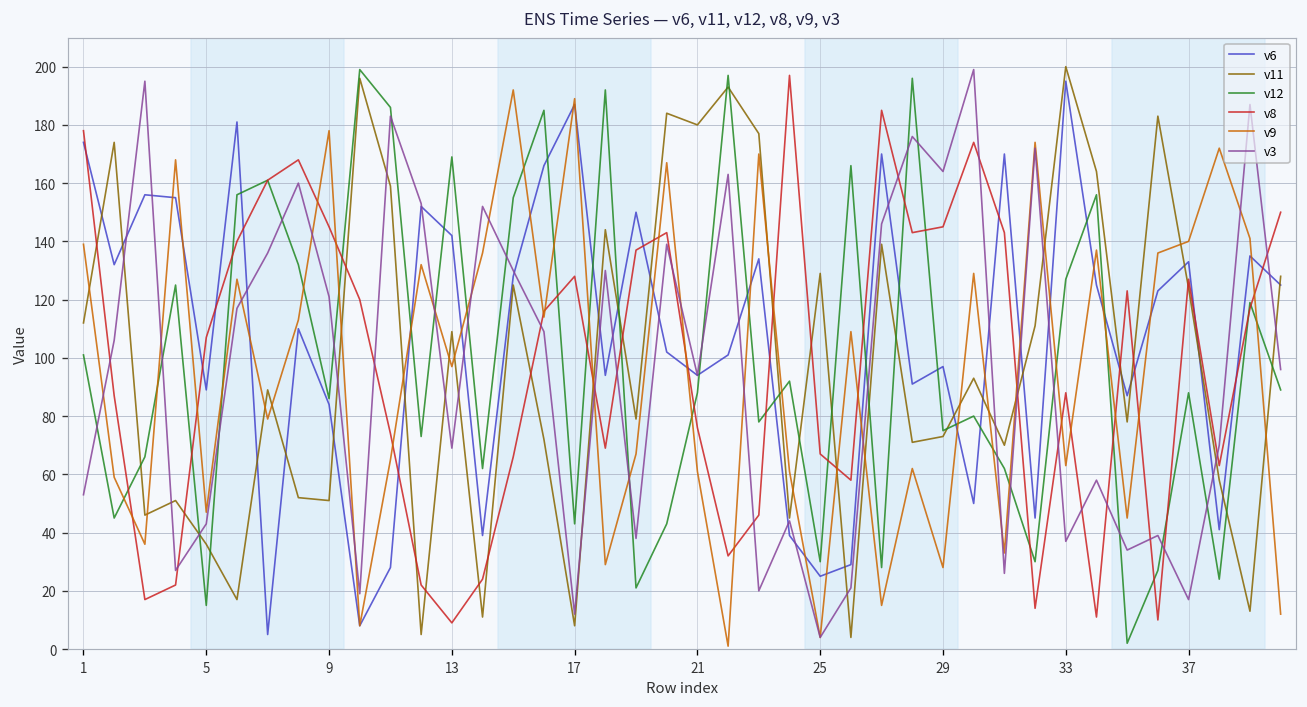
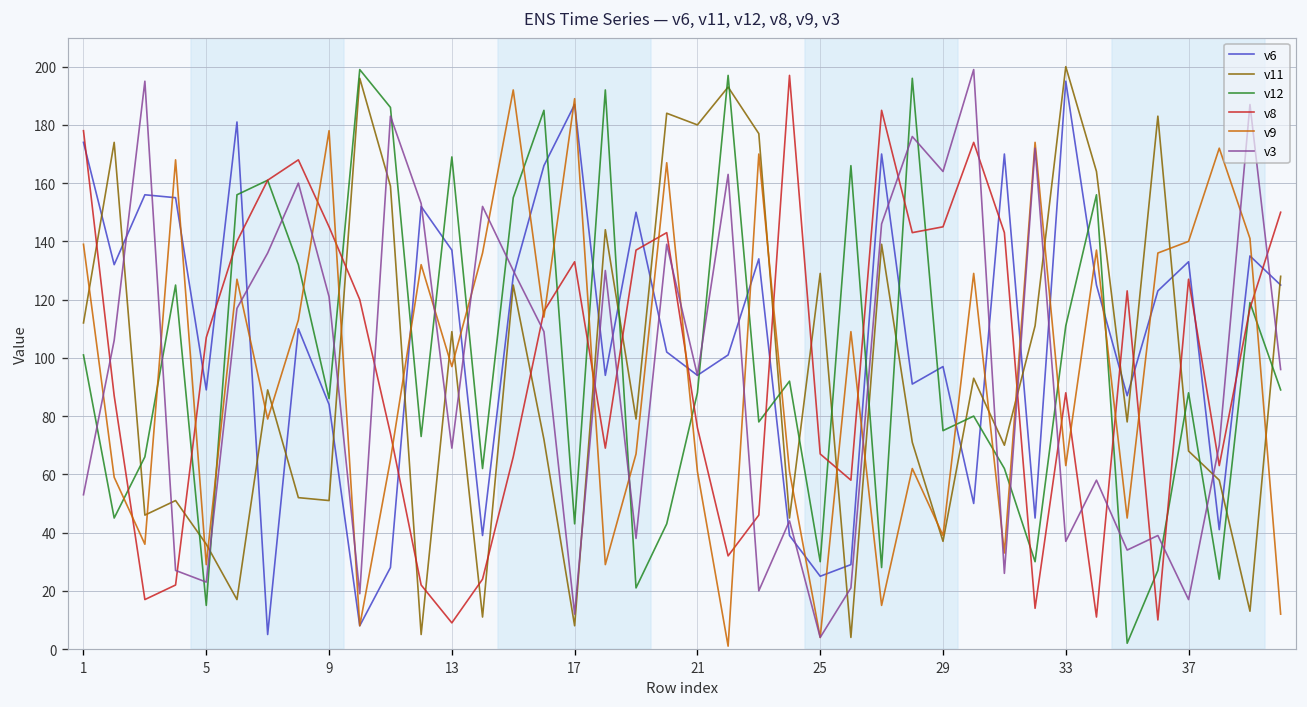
  {
    "v6": {
      "1": 174,
      "5": 89,
      "9": 84,
-     "13": 142,
+     "13": 137,
      "17": 187,
      "25": 25,
      "29": 97,
      "33": 195,
      "37": 133
    },
    "v11": {
      "1": 112,
      "5": 36,
      "9": 51,
      "13": 109,
      "17": 8,
      "21": 180,
      "25": 129,
-     "29": 73,
+     "29": 37,
      "33": 200,
-     "37": 124
+     "37": 68
    },
    "v12": {
      "1": 101,
      "5": 15,
      "9": 86,
      "13": 169,
      "17": 43,
      "21": 88,
      "25": 30,
      "29": 75,
-     "33": 127,
+     "33": 111,
      "37": 88
    },
    "v8": {
      "1": 178,
      "5": 107,
      "9": 145,
      "13": 9,
-     "17": 128,
+     "17": 133,
      "21": 76,
      "25": 67,
      "29": 145,
      "33": 88,
      "37": 127
    },
    "v9": {
      "1": 139,
-     "5": 47,
+     "5": 29,
      "9": 178,
      "13": 97,
      "17": 189,
      "21": 61,
-     "29": 28,
+     "29": 39,
      "33": 63,
      "37": 140
    },
    "v3": {
      "1": 53,
-     "5": 43,
+     "5": 23,
      "9": 121,
      "13": 69,
      "17": 12,
      "29": 164,
      "33": 37,
      "37": 17
    }
  }
